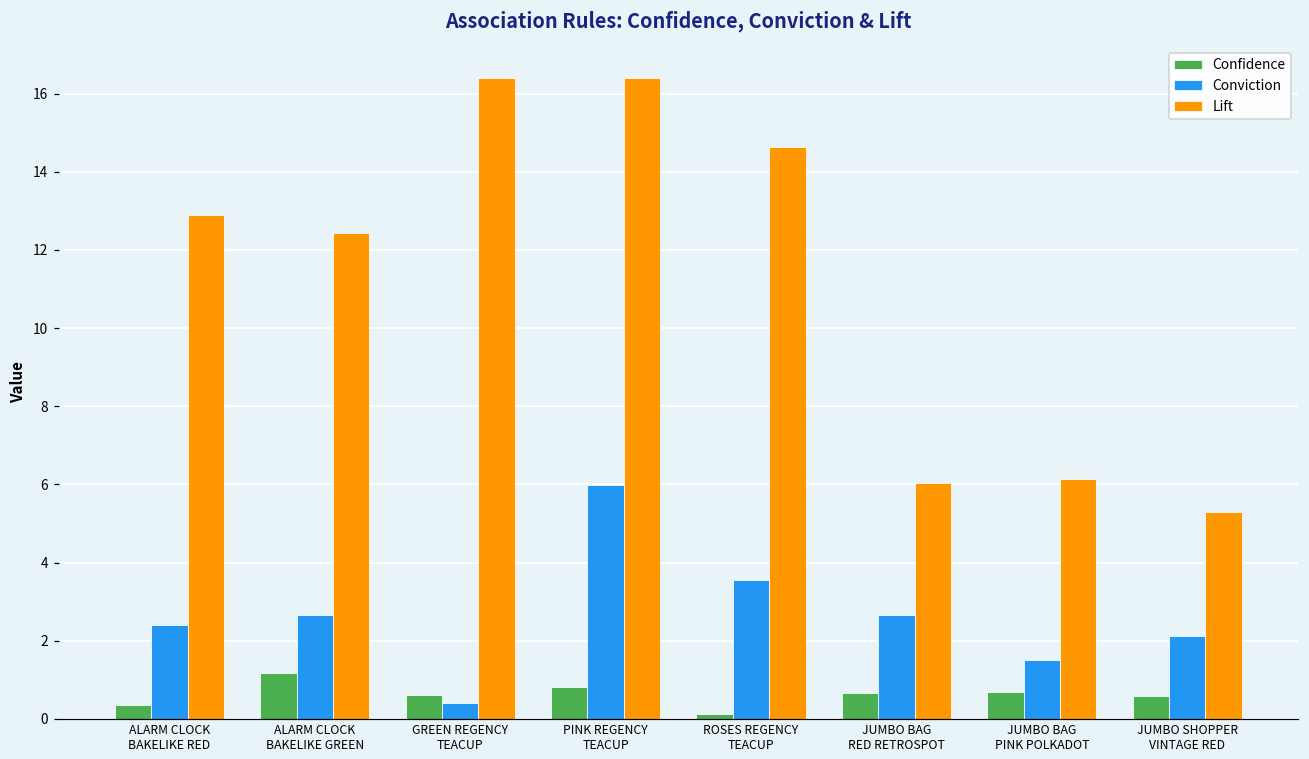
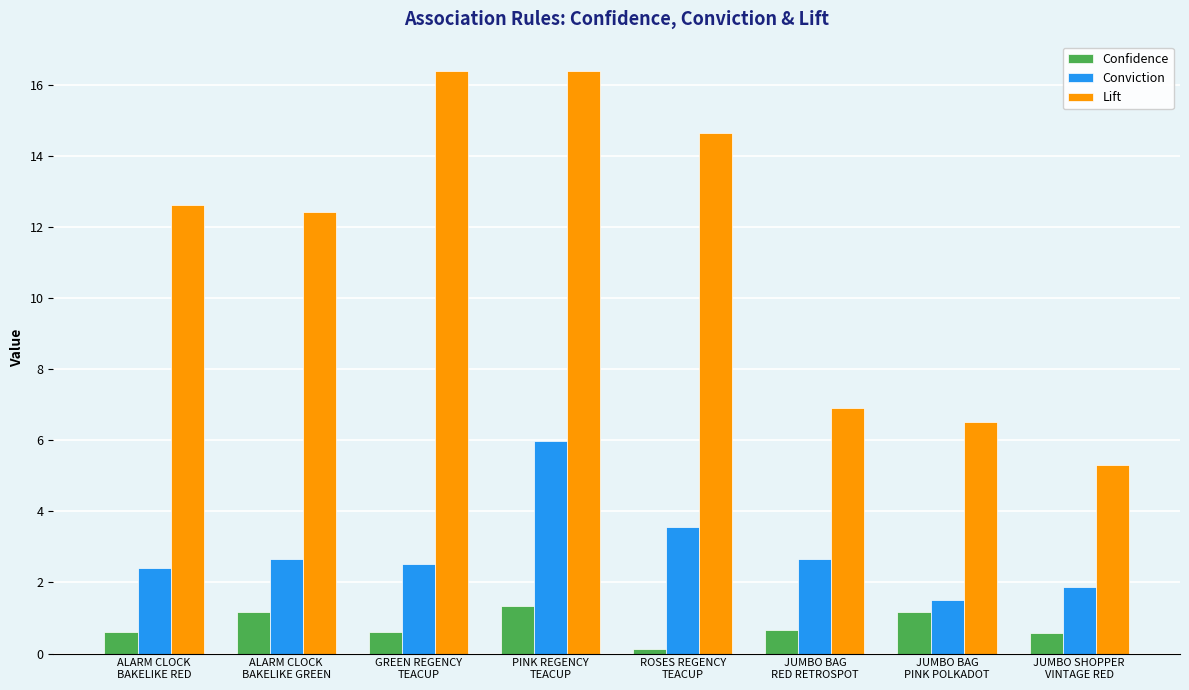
  {
    "Confidence": {
-     "ALARM CLOCK BAKELIKE RED": 0.3,
+     "ALARM CLOCK BAKELIKE RED": 0.6,
      "ALARM CLOCK BAKELIKE GREEN": 1.2,
      "GREEN REGENCY TEACUP": 0.6,
-     "PINK REGENCY TEACUP": 0.8,
+     "PINK REGENCY TEACUP": 1.3,
      "ROSES REGENCY TEACUP": 0.1,
      "JUMBO BAG RED RETROSPOT": 0.7,
-     "JUMBO BAG PINK POLKADOT": 0.7,
+     "JUMBO BAG PINK POLKADOT": 1.2,
      "JUMBO SHOPPER VINTAGE RED": 0.6
    },
    "Conviction": {
      "ALARM CLOCK BAKELIKE RED": 2.4,
      "ALARM CLOCK BAKELIKE GREEN": 2.7,
-     "GREEN REGENCY TEACUP": 0.4,
+     "GREEN REGENCY TEACUP": 2.5,
      "PINK REGENCY TEACUP": 6.0,
      "ROSES REGENCY TEACUP": 3.6,
      "JUMBO BAG RED RETROSPOT": 2.6,
      "JUMBO BAG PINK POLKADOT": 1.5,
-     "JUMBO SHOPPER VINTAGE RED": 2.1
+     "JUMBO SHOPPER VINTAGE RED": 1.9
    },
    "Lift": {
-     "ALARM CLOCK BAKELIKE RED": 12.9,
+     "ALARM CLOCK BAKELIKE RED": 12.6,
      "ALARM CLOCK BAKELIKE GREEN": 12.4,
      "GREEN REGENCY TEACUP": 16.4,
      "PINK REGENCY TEACUP": 16.4,
      "ROSES REGENCY TEACUP": 14.6,
-     "JUMBO BAG RED RETROSPOT": 6.0,
-     "JUMBO BAG PINK POLKADOT": 6.1,
+     "JUMBO BAG RED RETROSPOT": 6.9,
+     "JUMBO BAG PINK POLKADOT": 6.5,
      "JUMBO SHOPPER VINTAGE RED": 5.3
    }
  }
